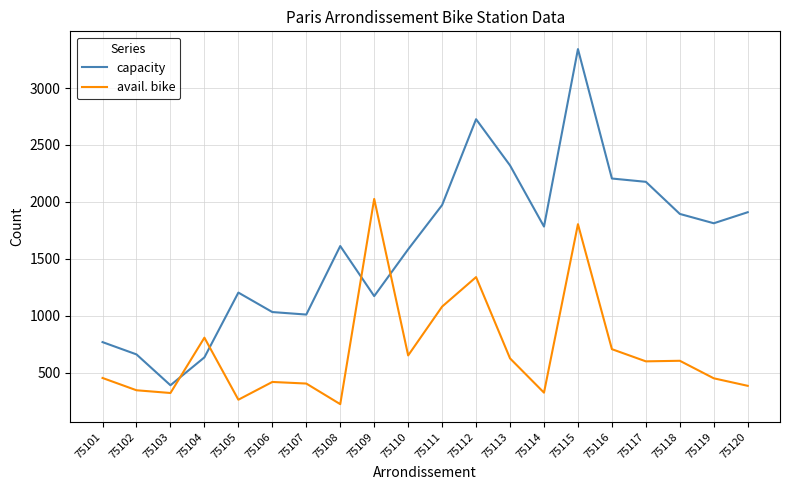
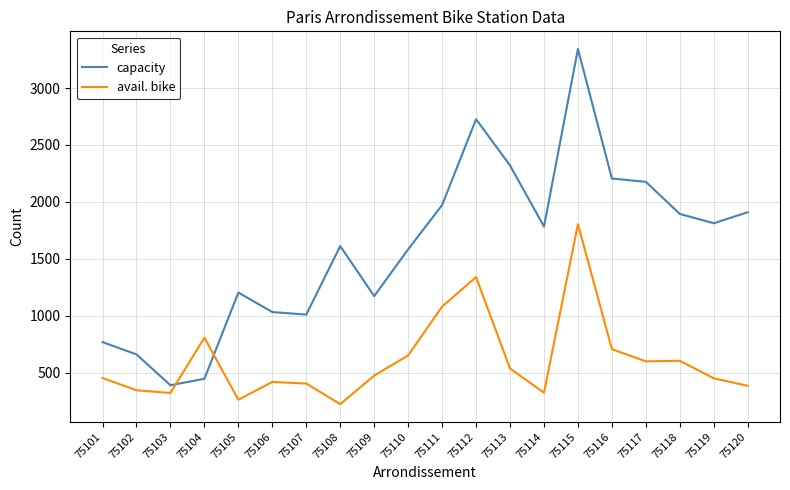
  {
    "capacity": {
      "75101": 770,
      "75102": 660,
      "75103": 390,
-     "75104": 630,
+     "75104": 450,
      "75105": 1200,
      "75106": 1030,
      "75107": 1010,
      "75108": 1610,
      "75109": 1170,
      "75110": 1580,
      "75111": 1970,
      "75112": 2730,
      "75113": 2320,
      "75114": 1780,
      "75115": 3340,
      "75116": 2210,
      "75117": 2180,
      "75118": 1890,
      "75119": 1810,
      "75120": 1910
    },
    "avail. bike": {
      "75101": 450,
      "75102": 350,
      "75103": 320,
      "75104": 810,
      "75105": 260,
      "75106": 420,
      "75107": 400,
      "75108": 220,
-     "75109": 2030,
+     "75109": 470,
      "75110": 650,
      "75111": 1080,
      "75112": 1340,
-     "75113": 630,
+     "75113": 540,
      "75114": 320,
      "75115": 1800,
      "75116": 710,
      "75117": 600,
      "75118": 600,
      "75119": 450,
      "75120": 380
    }
  }
